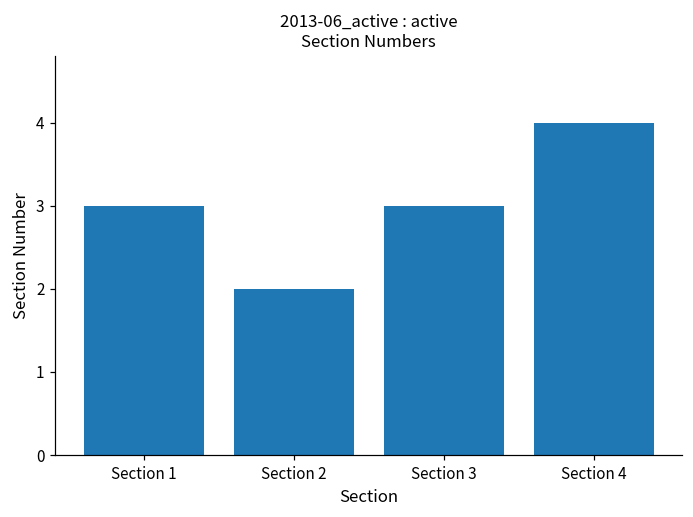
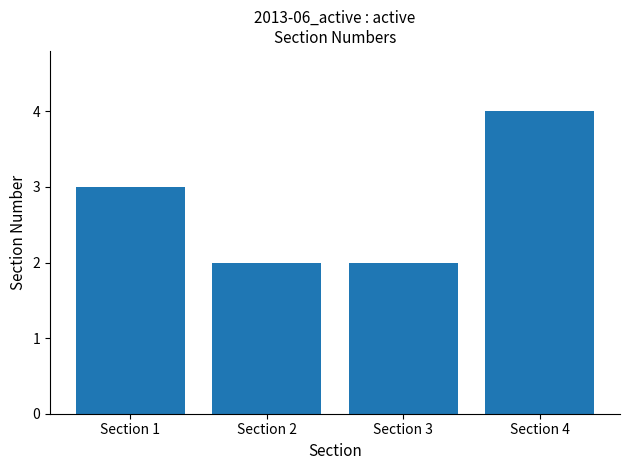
  {
    "Section 1": 3,
    "Section 2": 2,
-   "Section 3": 3,
+   "Section 3": 2,
    "Section 4": 4
  }
